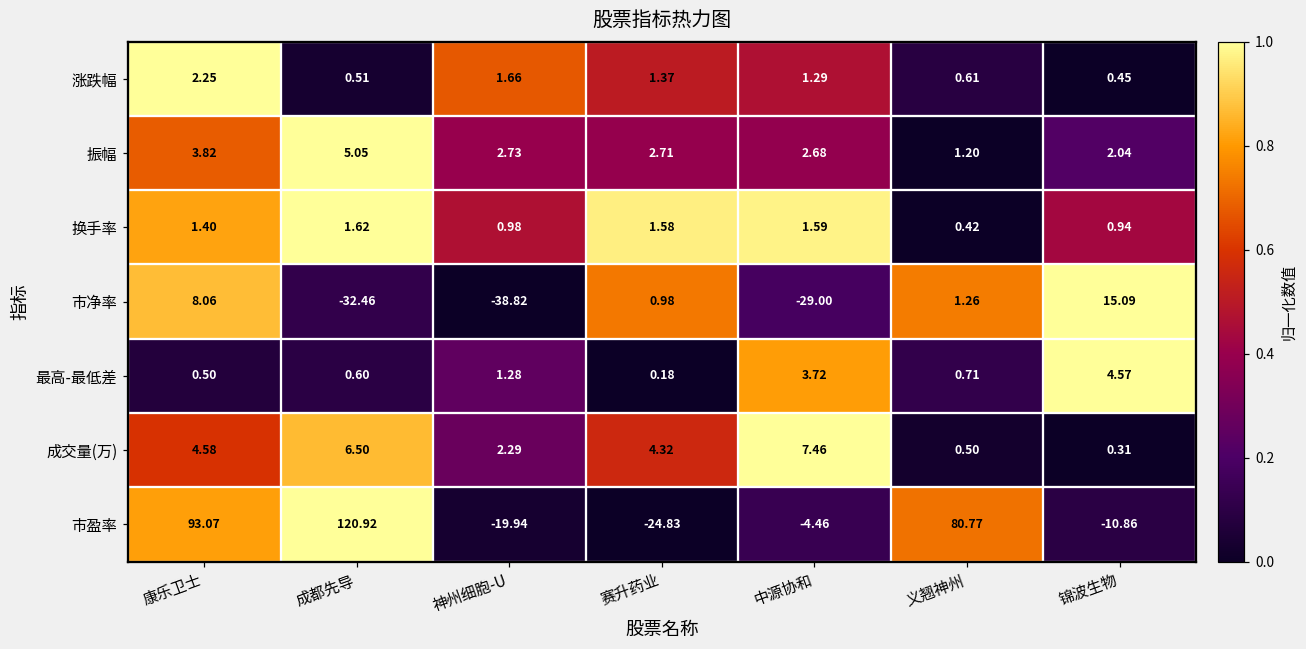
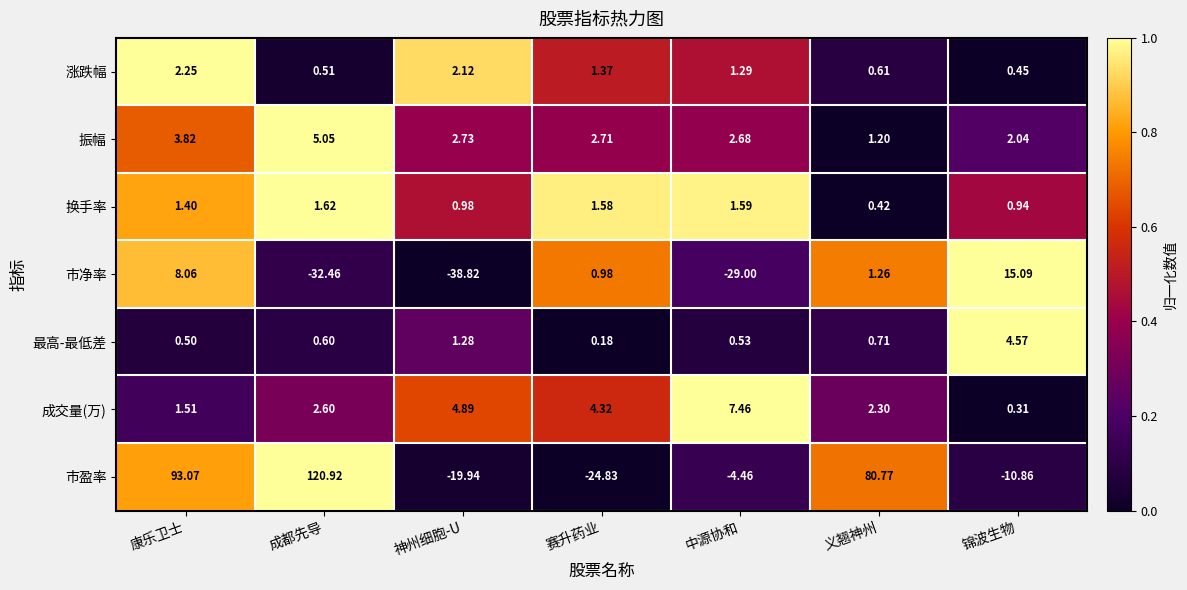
  {
    "涨跌幅": {
      "康乐卫士": 2.25,
      "成都先导": 0.51,
-     "神州细胞-U": 1.66,
+     "神州细胞-U": 2.12,
      "赛升药业": 1.37,
      "中源协和": 1.29,
      "义翘神州": 0.61,
      "锦波生物": 0.45
    },
    "振幅": {
      "康乐卫士": 3.82,
      "成都先导": 5.05,
      "神州细胞-U": 2.73,
      "赛升药业": 2.71,
      "中源协和": 2.68,
      "义翘神州": 1.20,
      "锦波生物": 2.04
    },
    "换手率": {
      "康乐卫士": 1.40,
      "成都先导": 1.62,
      "神州细胞-U": 0.98,
      "赛升药业": 1.58,
      "中源协和": 1.59,
      "义翘神州": 0.42,
      "锦波生物": 0.94
    },
    "市净率": {
      "康乐卫士": 8.06,
      "成都先导": -32.46,
      "神州细胞-U": -38.82,
      "赛升药业": 0.98,
      "中源协和": -29.00,
      "义翘神州": 1.26,
      "锦波生物": 15.09
    },
    "最高-最低差": {
      "康乐卫士": 0.50,
      "成都先导": 0.60,
      "神州细胞-U": 1.28,
      "赛升药业": 0.18,
-     "中源协和": 3.72,
+     "中源协和": 0.53,
      "义翘神州": 0.71,
      "锦波生物": 4.57
    },
    "成交量(万)": {
-     "康乐卫士": 4.58,
-     "成都先导": 6.50,
-     "神州细胞-U": 2.29,
+     "康乐卫士": 1.51,
+     "成都先导": 2.60,
+     "神州细胞-U": 4.89,
      "赛升药业": 4.32,
      "中源协和": 7.46,
-     "义翘神州": 0.50,
+     "义翘神州": 2.30,
      "锦波生物": 0.31
    },
    "市盈率": {
      "康乐卫士": 93.07,
      "成都先导": 120.92,
      "神州细胞-U": -19.94,
      "赛升药业": -24.83,
      "中源协和": -4.46,
      "义翘神州": 80.77,
      "锦波生物": -10.86
    }
  }
